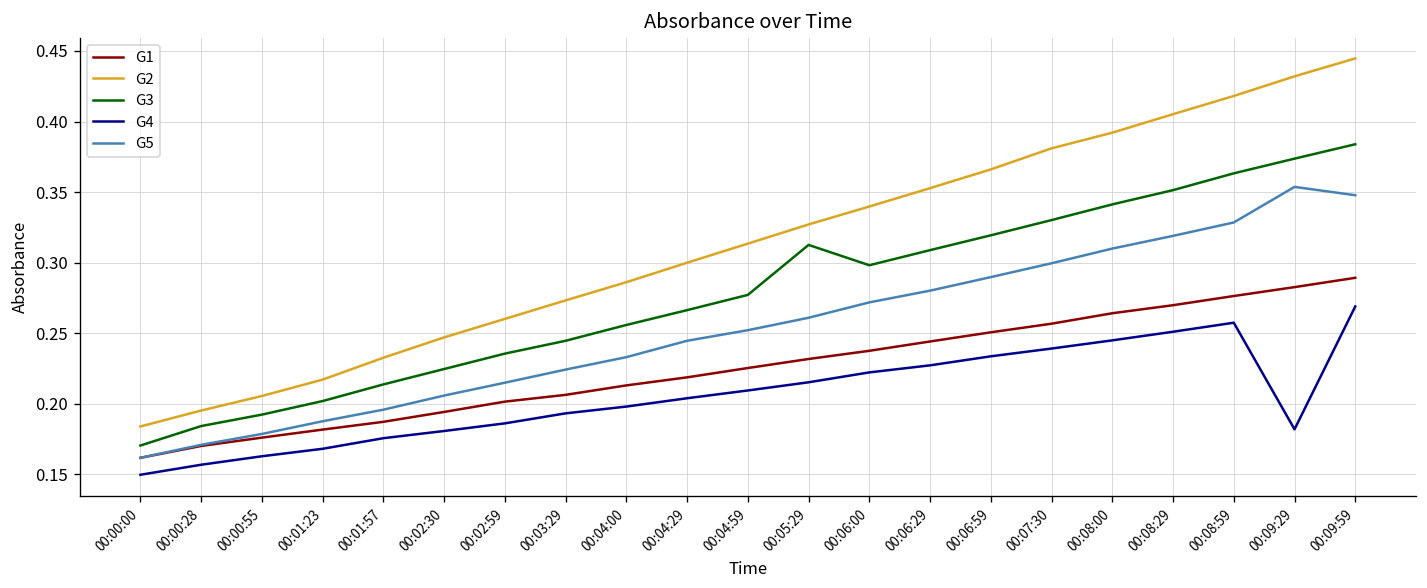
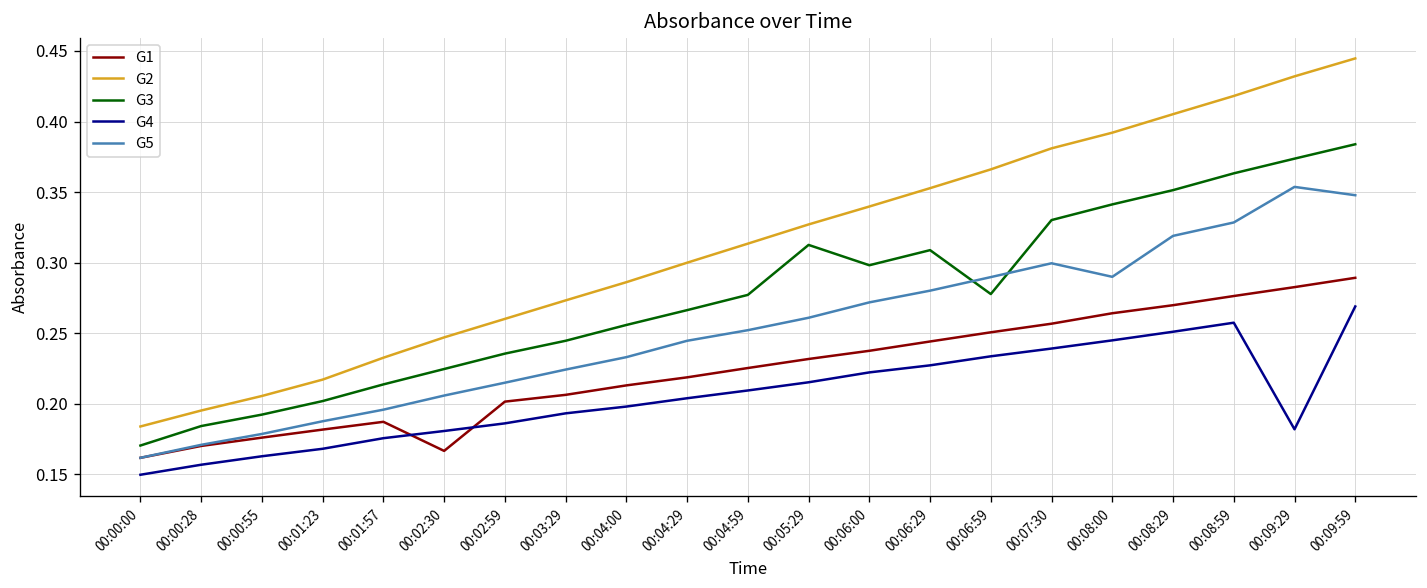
  {
    "G1": {
      "00:00:55": 0.176,
      "00:01:23": 0.182,
      "00:01:57": 0.187,
-     "00:02:30": 0.194,
+     "00:02:30": 0.167,
      "00:02:59": 0.202,
      "00:03:29": 0.206,
      "00:04:00": 0.213,
      "00:04:29": 0.219,
      "00:04:59": 0.225,
      "00:05:29": 0.232,
      "00:06:00": 0.238,
      "00:06:29": 0.244,
      "00:06:59": 0.251,
      "00:07:30": 0.257,
      "00:08:00": 0.264,
      "00:08:29": 0.270,
      "00:08:59": 0.276,
      "00:09:29": 0.283,
      "00:09:59": 0.289
    },
    "G2": {
      "00:00:00": 0.184,
      "00:00:28": 0.195,
      "00:00:55": 0.206,
      "00:01:23": 0.217,
      "00:01:57": 0.233,
      "00:02:30": 0.247,
      "00:02:59": 0.260,
      "00:03:29": 0.273,
      "00:04:00": 0.286,
      "00:04:29": 0.300,
      "00:04:59": 0.314,
      "00:05:29": 0.327,
      "00:06:00": 0.340,
      "00:06:29": 0.353,
      "00:06:59": 0.366,
      "00:07:30": 0.381,
      "00:08:00": 0.392,
      "00:08:29": 0.405,
      "00:08:59": 0.418,
      "00:09:29": 0.432,
      "00:09:59": 0.445
    },
    "G3": {
      "00:00:00": 0.171,
      "00:00:28": 0.184,
      "00:00:55": 0.192,
      "00:01:23": 0.202,
      "00:01:57": 0.214,
      "00:02:30": 0.225,
      "00:02:59": 0.236,
      "00:03:29": 0.245,
      "00:04:00": 0.256,
      "00:04:29": 0.266,
      "00:04:59": 0.277,
      "00:05:29": 0.313,
      "00:06:00": 0.298,
      "00:06:29": 0.309,
-     "00:06:59": 0.319,
+     "00:06:59": 0.278,
      "00:07:30": 0.330,
      "00:08:00": 0.341,
      "00:08:29": 0.351,
      "00:08:59": 0.363,
      "00:09:29": 0.374,
      "00:09:59": 0.384
    },
    "G4": {
      "00:00:00": 0.150,
      "00:00:28": 0.157,
      "00:00:55": 0.163,
      "00:01:23": 0.168,
      "00:01:57": 0.176,
      "00:02:30": 0.181,
      "00:02:59": 0.186,
      "00:03:29": 0.193,
      "00:04:00": 0.198,
      "00:04:29": 0.204,
      "00:04:59": 0.210,
      "00:05:29": 0.215,
      "00:06:00": 0.222,
      "00:06:29": 0.227,
      "00:06:59": 0.234,
      "00:07:30": 0.239,
      "00:08:00": 0.245,
      "00:08:29": 0.251,
      "00:08:59": 0.258,
      "00:09:29": 0.182,
      "00:09:59": 0.269
    },
    "G5": {
      "00:00:55": 0.18,
      "00:01:23": 0.188,
      "00:01:57": 0.196,
      "00:02:30": 0.206,
      "00:02:59": 0.215,
      "00:03:29": 0.224,
      "00:04:00": 0.233,
      "00:04:29": 0.245,
      "00:04:59": 0.252,
      "00:05:29": 0.26,
      "00:06:00": 0.27,
      "00:06:29": 0.28,
      "00:06:59": 0.29,
      "00:07:30": 0.30,
-     "00:08:00": 0.31,
+     "00:08:00": 0.29,
      "00:08:29": 0.32,
      "00:08:59": 0.33,
      "00:09:29": 0.354,
      "00:09:59": 0.348
    }
  }
